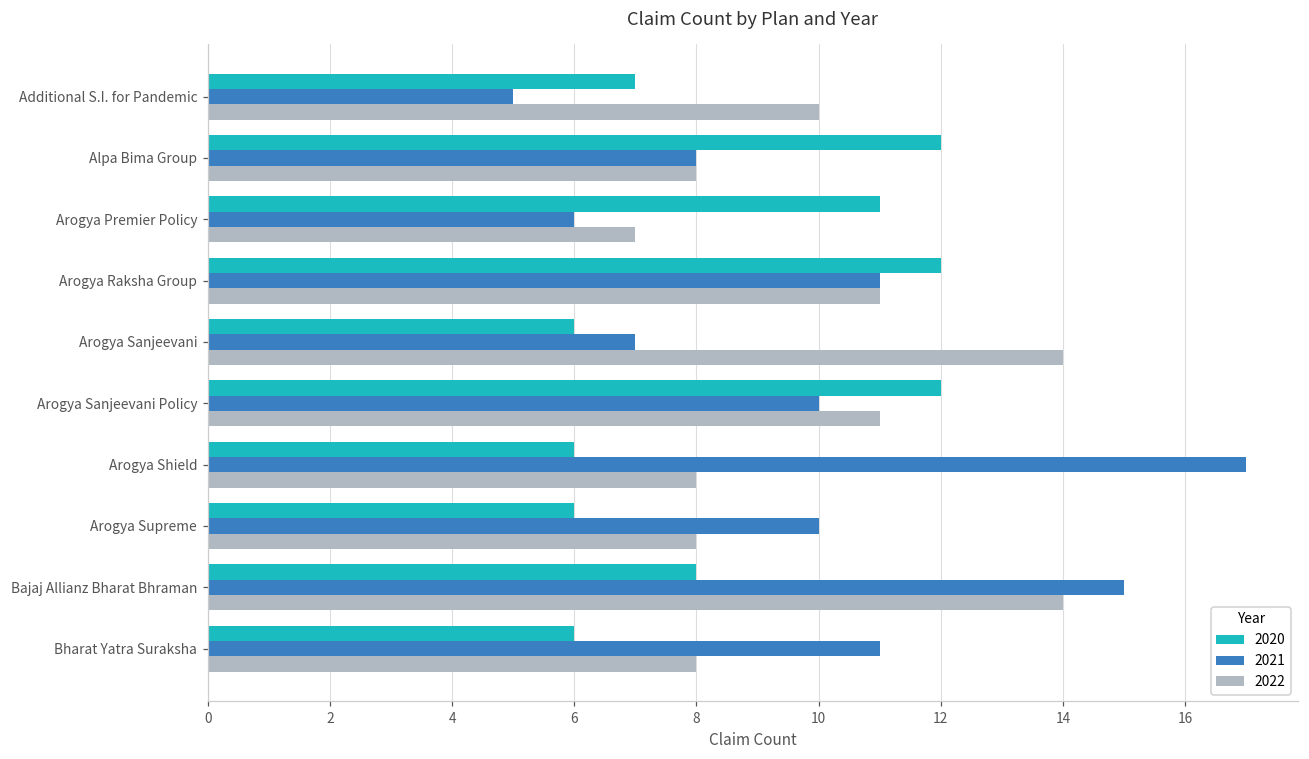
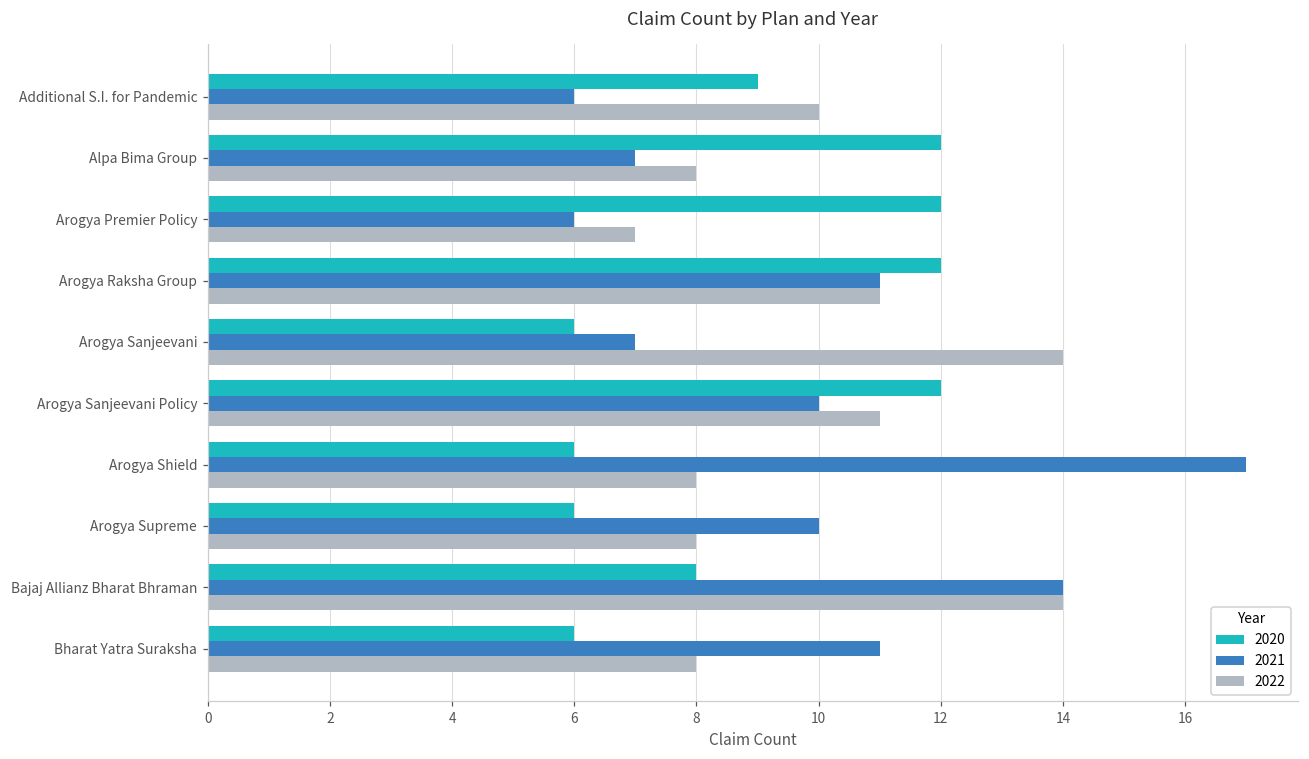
  {
    "2020": {
-     "Additional S.I. for Pandemic": 7,
+     "Additional S.I. for Pandemic": 9,
      "Alpa Bima Group": 12,
-     "Arogya Premier Policy": 11,
+     "Arogya Premier Policy": 12,
      "Arogya Raksha Group": 12,
      "Arogya Sanjeevani": 6,
      "Arogya Sanjeevani Policy": 12,
      "Arogya Shield": 6,
      "Arogya Supreme": 6,
      "Bajaj Allianz Bharat Bhraman": 8,
      "Bharat Yatra Suraksha": 6
    },
    "2021": {
-     "Additional S.I. for Pandemic": 5,
-     "Alpa Bima Group": 8,
+     "Additional S.I. for Pandemic": 6,
+     "Alpa Bima Group": 7,
      "Arogya Premier Policy": 6,
      "Arogya Raksha Group": 11,
      "Arogya Sanjeevani": 7,
      "Arogya Sanjeevani Policy": 10,
      "Arogya Shield": 17,
      "Arogya Supreme": 10,
-     "Bajaj Allianz Bharat Bhraman": 15,
+     "Bajaj Allianz Bharat Bhraman": 14,
      "Bharat Yatra Suraksha": 11
    },
    "2022": {
      "Additional S.I. for Pandemic": 10,
      "Alpa Bima Group": 8,
      "Arogya Premier Policy": 7,
      "Arogya Raksha Group": 11,
      "Arogya Sanjeevani": 14,
      "Arogya Sanjeevani Policy": 11,
      "Arogya Shield": 8,
      "Arogya Supreme": 8,
      "Bajaj Allianz Bharat Bhraman": 14,
      "Bharat Yatra Suraksha": 8
    }
  }
